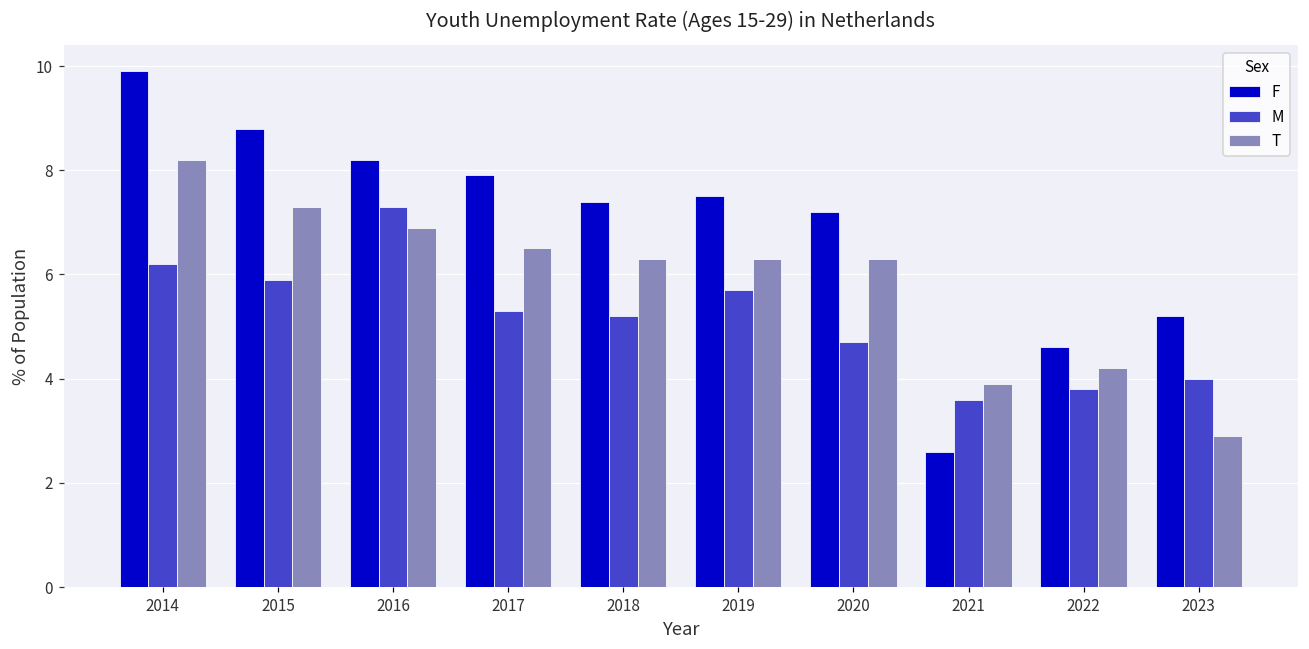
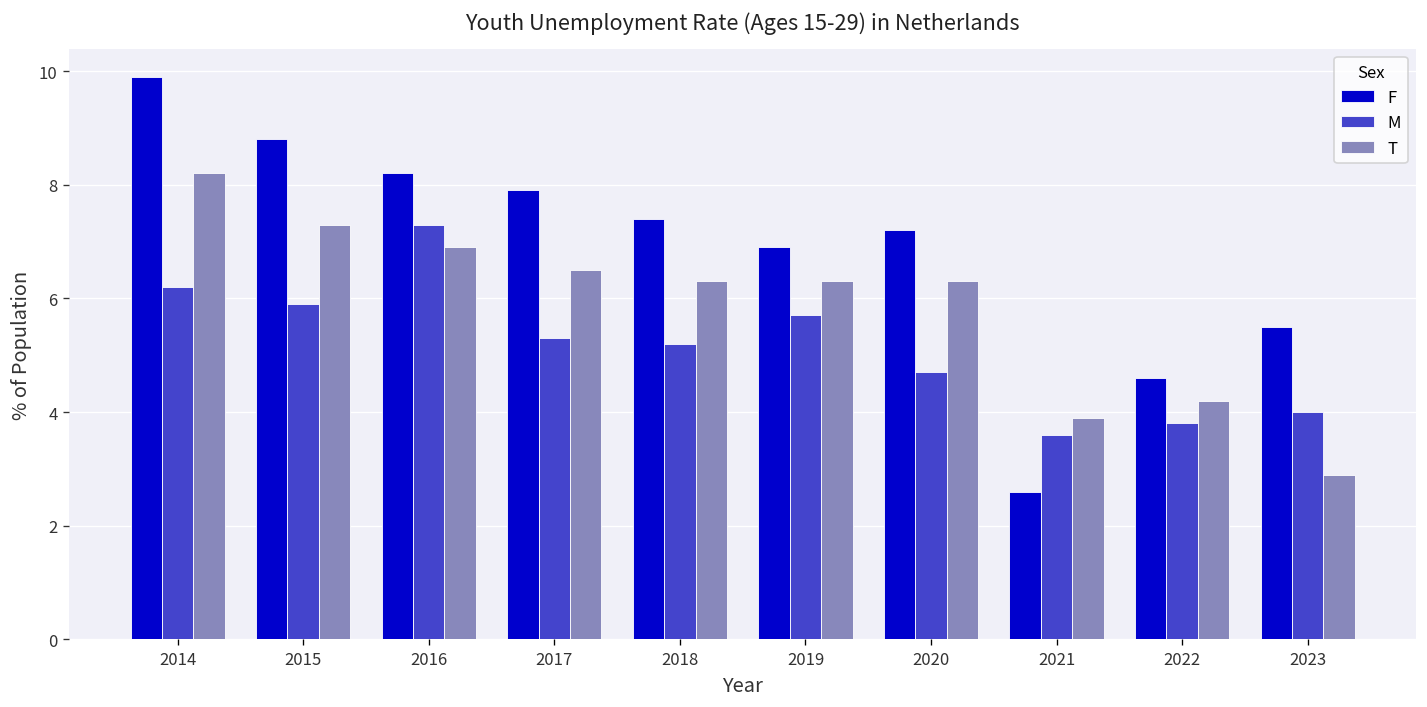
  {
    "F": {
      "2014": 9.9,
      "2015": 8.8,
      "2016": 8.2,
      "2017": 7.9,
      "2018": 7.4,
-     "2019": 7.5,
+     "2019": 6.9,
      "2020": 7.2,
      "2021": 2.6,
      "2022": 4.6,
-     "2023": 5.2
+     "2023": 5.5
    },
    "M": {
      "2014": 6.2,
      "2015": 5.9,
      "2016": 7.3,
      "2017": 5.3,
      "2018": 5.2,
      "2019": 5.7,
      "2020": 4.7,
      "2021": 3.6,
      "2022": 3.8,
      "2023": 4.0
    },
    "T": {
      "2014": 8.2,
      "2015": 7.3,
      "2016": 6.9,
      "2017": 6.5,
      "2018": 6.3,
      "2019": 6.3,
      "2020": 6.3,
      "2021": 3.9,
      "2022": 4.2,
      "2023": 2.9
    }
  }
